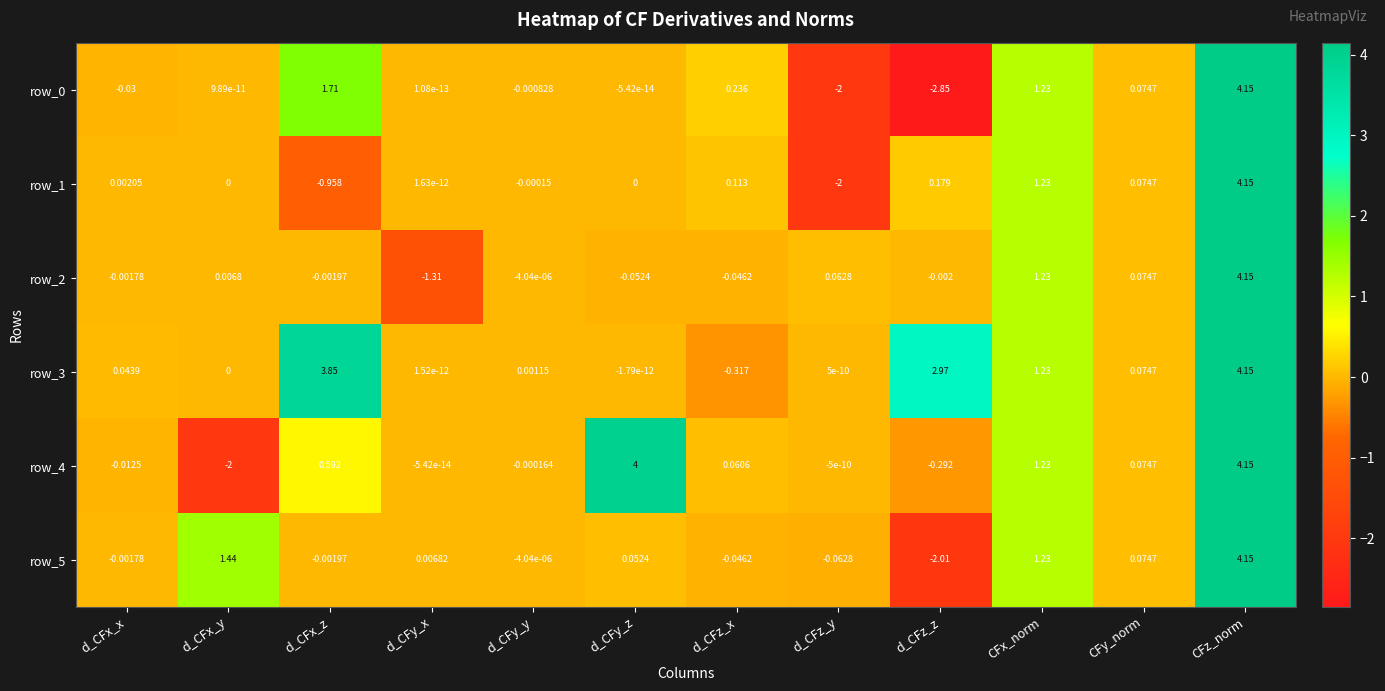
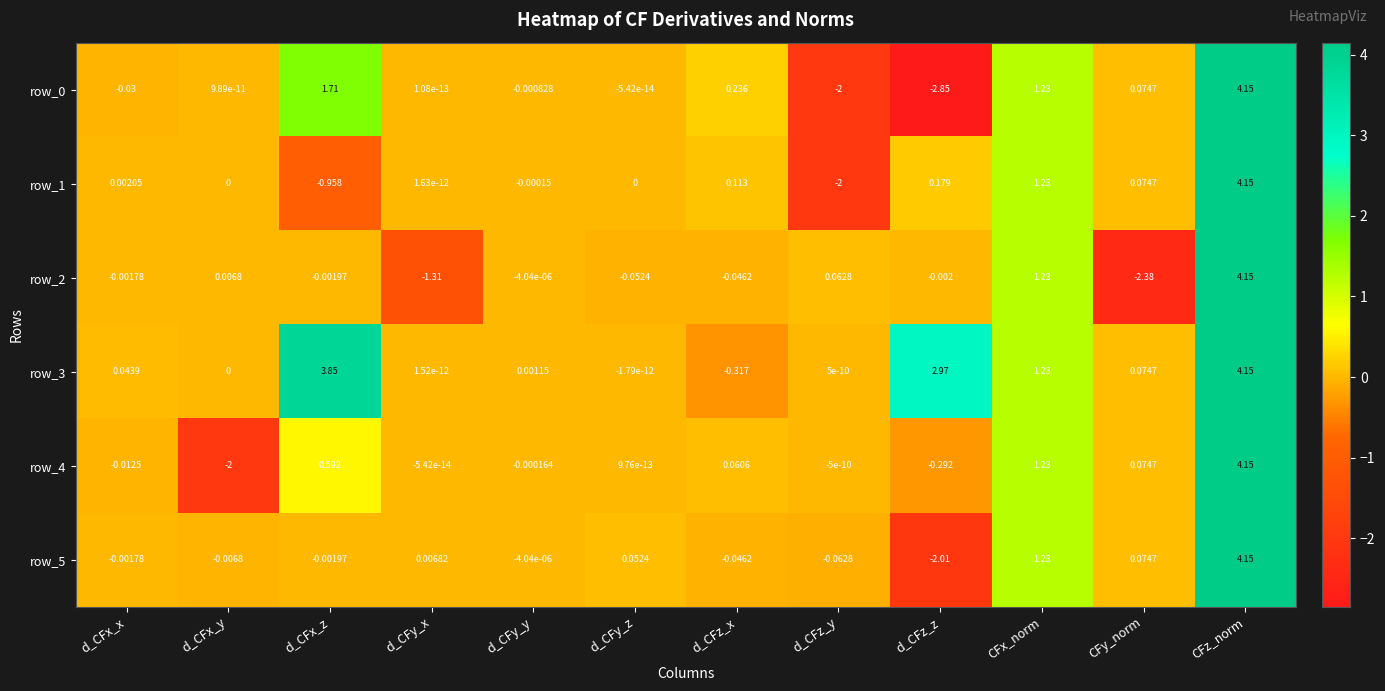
  {
    "row_0": {
      "d_CFx_x": "-0.03",
      "d_CFx_y": "9.89e-11",
      "d_CFx_z": "1.71",
      "d_CFy_x": "1.08e-13",
      "d_CFy_y": "-0.000828",
      "d_CFy_z": "-5.42e-14",
      "d_CFz_x": "0.236",
      "d_CFz_y": "-2",
      "d_CFz_z": "-2.85",
      "CFx_norm": "1.23",
      "CFy_norm": "0.0747",
      "CFz_norm": "4.15"
    },
    "row_1": {
      "d_CFx_x": "0.00205",
      "d_CFx_y": "0",
      "d_CFx_z": "-0.958",
      "d_CFy_x": "1.63e-12",
      "d_CFy_y": "-0.00015",
      "d_CFy_z": "0",
      "d_CFz_x": "0.113",
      "d_CFz_y": "-2",
      "d_CFz_z": "0.179",
      "CFx_norm": "1.23",
      "CFy_norm": "0.0747",
      "CFz_norm": "4.15"
    },
    "row_2": {
      "d_CFx_x": "-0.00178",
      "d_CFx_y": "0.0068",
      "d_CFx_z": "-0.00197",
      "d_CFy_x": "-1.31",
      "d_CFy_y": "-4.04e-06",
      "d_CFy_z": "-0.0524",
      "d_CFz_x": "-0.0462",
      "d_CFz_y": "0.0628",
      "d_CFz_z": "-0.002",
      "CFx_norm": "1.23",
-     "CFy_norm": "0.0747",
+     "CFy_norm": "-2.38",
      "CFz_norm": "4.15"
    },
    "row_3": {
      "d_CFx_x": "0.0439",
      "d_CFx_y": "0",
      "d_CFx_z": "3.85",
      "d_CFy_x": "1.52e-12",
      "d_CFy_y": "0.00115",
      "d_CFy_z": "-1.79e-12",
      "d_CFz_x": "-0.317",
      "d_CFz_y": "5e-10",
      "d_CFz_z": "2.97",
      "CFx_norm": "1.23",
      "CFy_norm": "0.0747",
      "CFz_norm": "4.15"
    },
    "row_4": {
      "d_CFx_x": "-0.0125",
      "d_CFx_y": "-2",
      "d_CFx_z": "0.592",
      "d_CFy_x": "-5.42e-14",
      "d_CFy_y": "-0.000164",
-     "d_CFy_z": "4",
+     "d_CFy_z": "9.76e-13",
      "d_CFz_x": "0.0606",
      "d_CFz_y": "-5e-10",
      "d_CFz_z": "-0.292",
      "CFx_norm": "1.23",
      "CFy_norm": "0.0747",
      "CFz_norm": "4.15"
    },
    "row_5": {
      "d_CFx_x": "-0.00178",
-     "d_CFx_y": "1.44",
+     "d_CFx_y": "-0.0068",
      "d_CFx_z": "-0.00197",
      "d_CFy_x": "0.00682",
      "d_CFy_y": "-4.04e-06",
      "d_CFy_z": "0.0524",
      "d_CFz_x": "-0.0462",
      "d_CFz_y": "-0.0628",
      "d_CFz_z": "-2.01",
      "CFx_norm": "1.23",
      "CFy_norm": "0.0747",
      "CFz_norm": "4.15"
    }
  }
